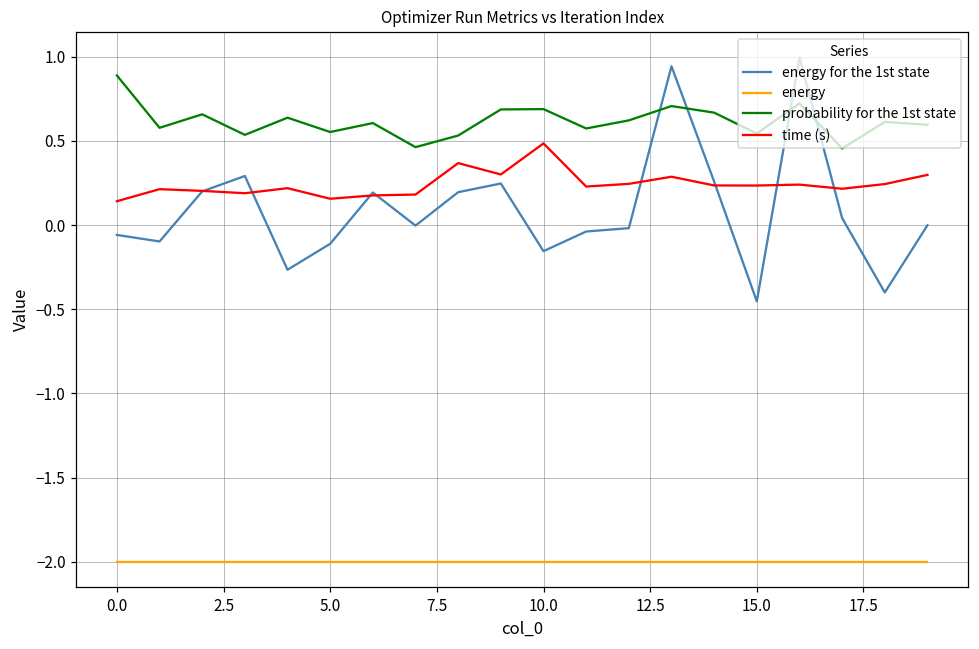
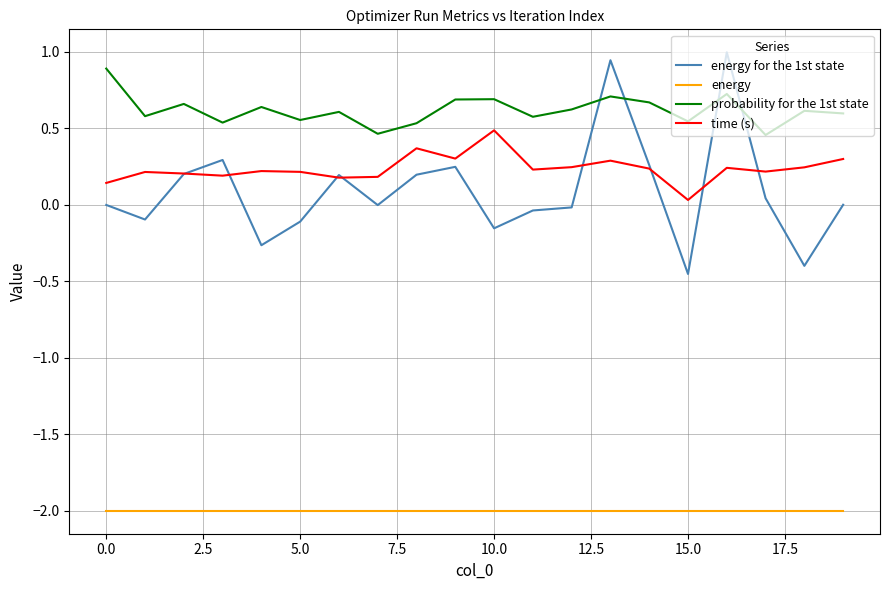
  {
    "energy for the 1st state": {
-     "0.0": -0.06,
+     "0.0": 0.00,
      "5.0": -0.11,
      "10.0": -0.15,
      "15.0": -0.45
    },
    "energy": {
      "0.0": -2.00,
      "5.0": -2.00,
      "10.0": -2.00,
      "15.0": -2.00
    },
    "probability for the 1st state": {
      "0.0": 0.89,
      "5.0": 0.55,
      "10.0": 0.69
    },
    "time (s)": {
      "0.0": 0.14,
-     "5.0": 0.16,
+     "5.0": 0.21,
      "10.0": 0.49,
-     "15.0": 0.24
+     "15.0": 0.03
    }
  }
